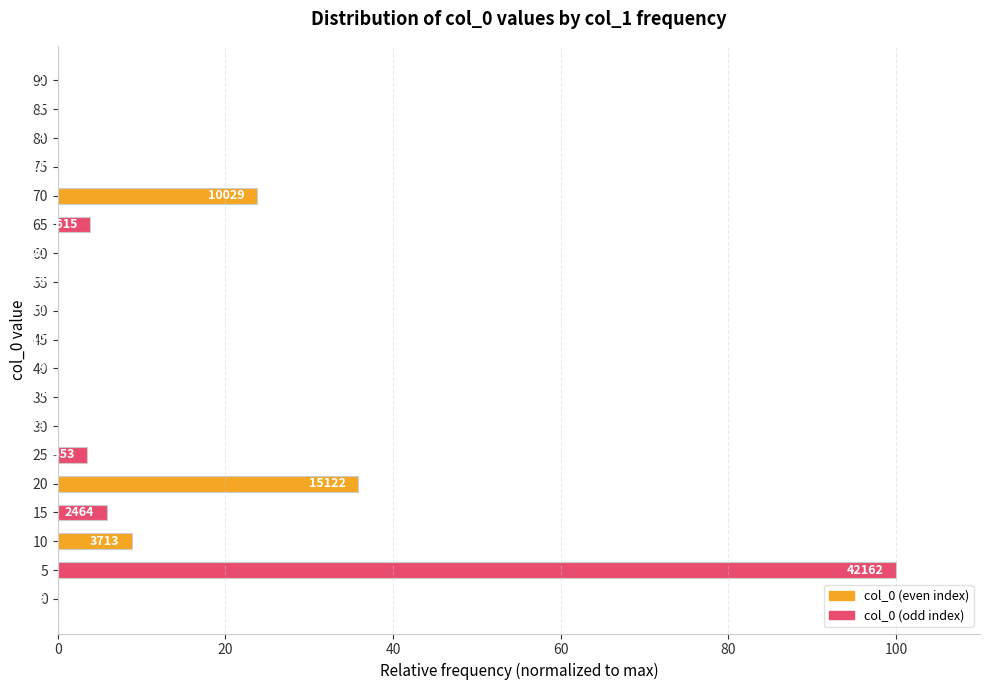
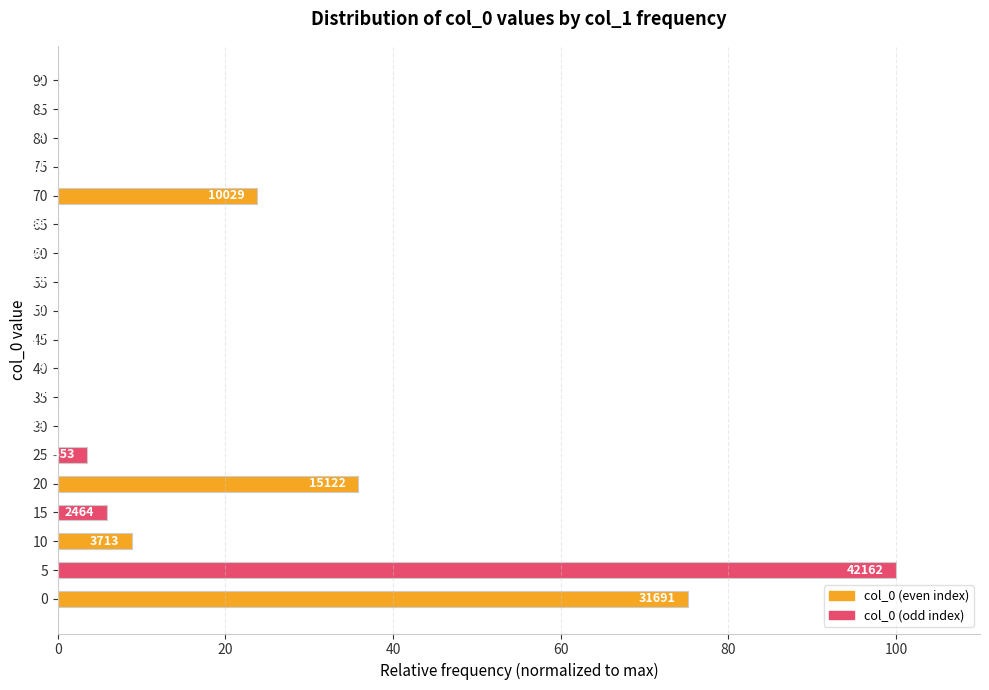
  {
-   "65": 4,
-   "0": 0
+   "65": 0,
+   "0": 75
  }
